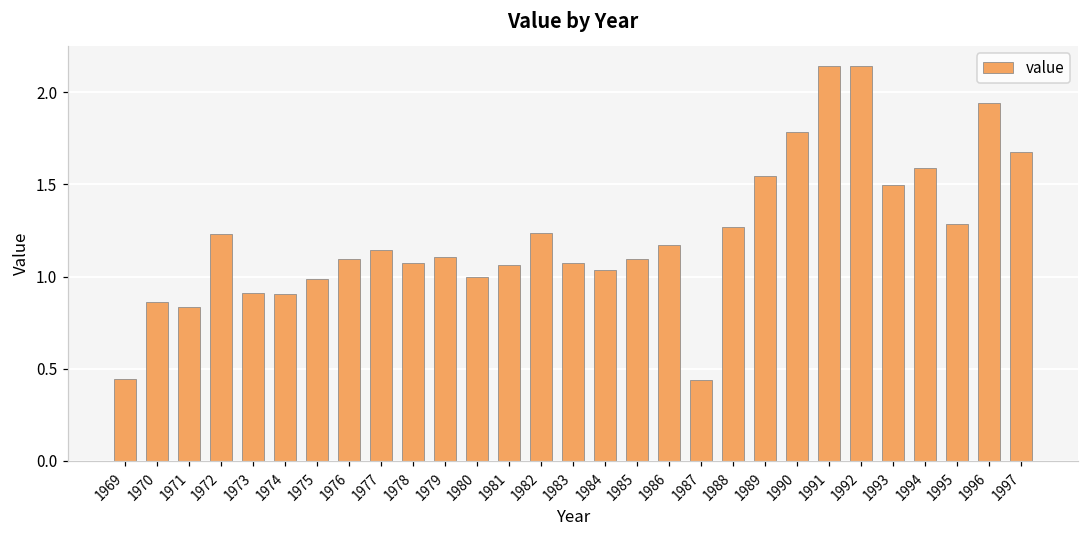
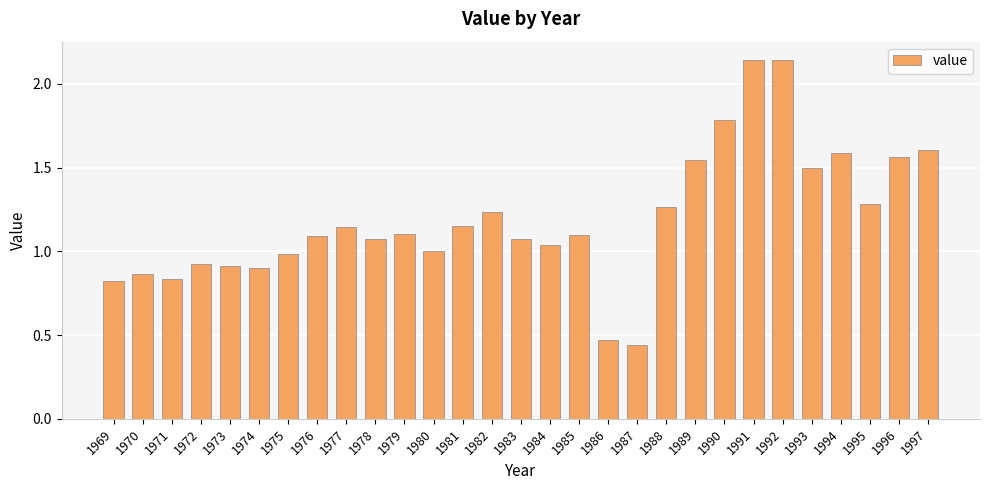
  {
-   "1969": 0.45,
+   "1969": 0.82,
    "1970": 0.86,
    "1971": 0.83,
-   "1972": 1.23,
+   "1972": 0.93,
    "1973": 0.91,
    "1974": 0.90,
    "1975": 0.99,
    "1976": 1.09,
    "1977": 1.14,
    "1978": 1.07,
    "1979": 1.11,
    "1980": 1.00,
-   "1981": 1.06,
+   "1981": 1.15,
    "1982": 1.24,
    "1983": 1.07,
    "1984": 1.04,
    "1985": 1.10,
-   "1986": 1.17,
+   "1986": 0.47,
    "1987": 0.44,
    "1988": 1.27,
    "1989": 1.55,
    "1990": 1.78,
    "1991": 2.15,
    "1992": 2.15,
    "1993": 1.50,
    "1994": 1.59,
    "1995": 1.29,
-   "1996": 1.94,
-   "1997": 1.68
+   "1996": 1.56,
+   "1997": 1.61
  }
